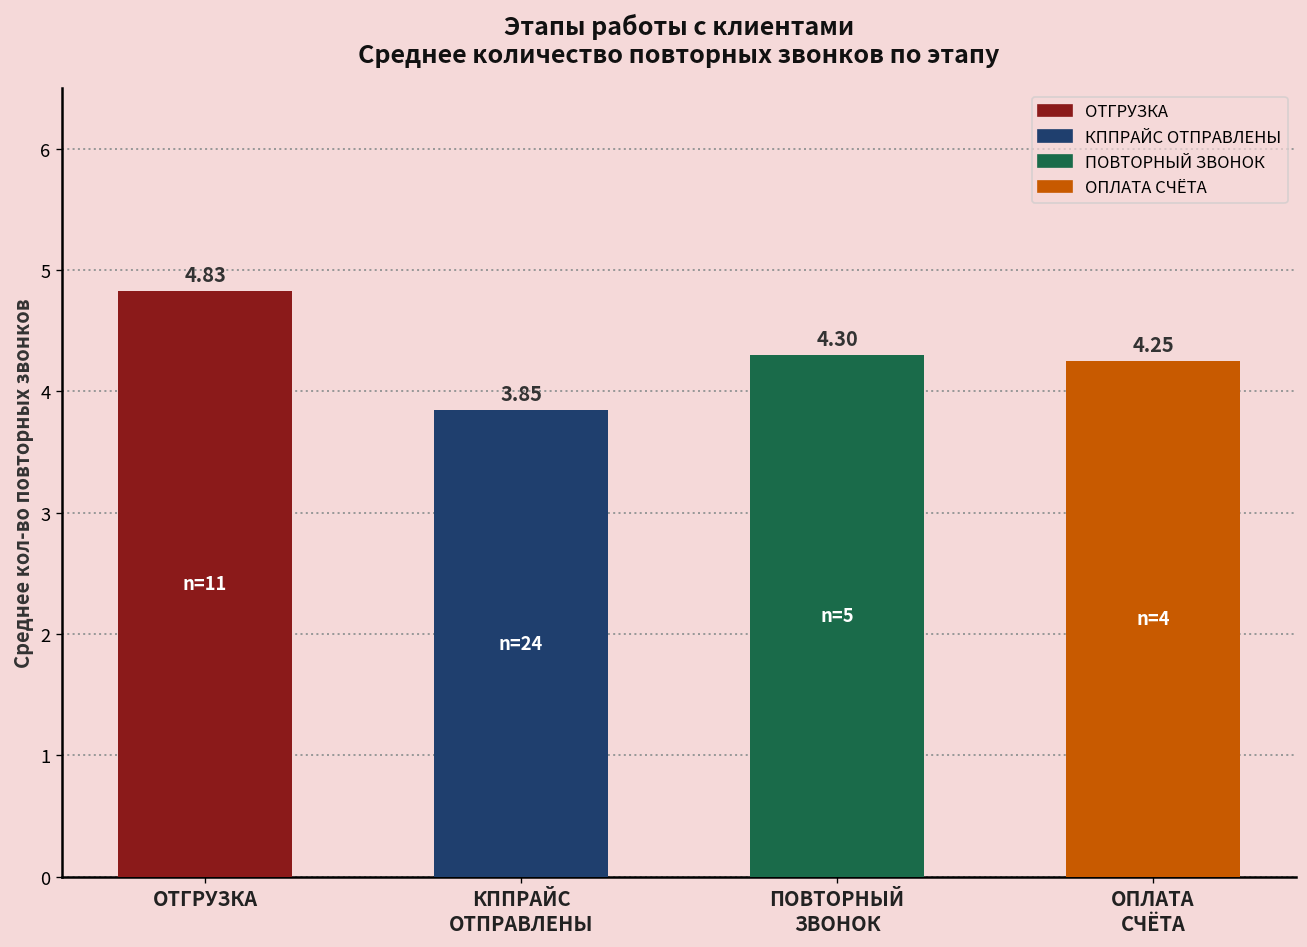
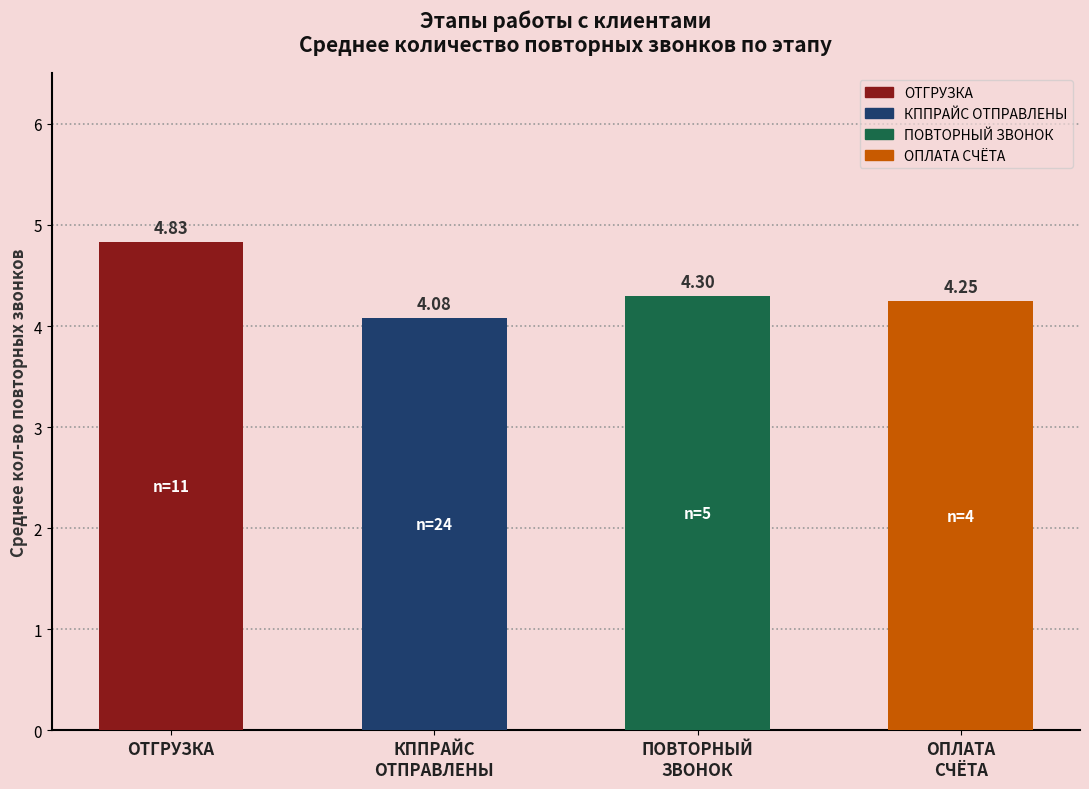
  {
    "ОТГРУЗКА": 4.83,
-   "КППРАЙС ОТПРАВЛЕНЫ": 3.85,
+   "КППРАЙС ОТПРАВЛЕНЫ": 4.08,
    "ПОВТОРНЫЙ ЗВОНОК": 4.30,
    "ОПЛАТА СЧЁТА": 4.25
  }
